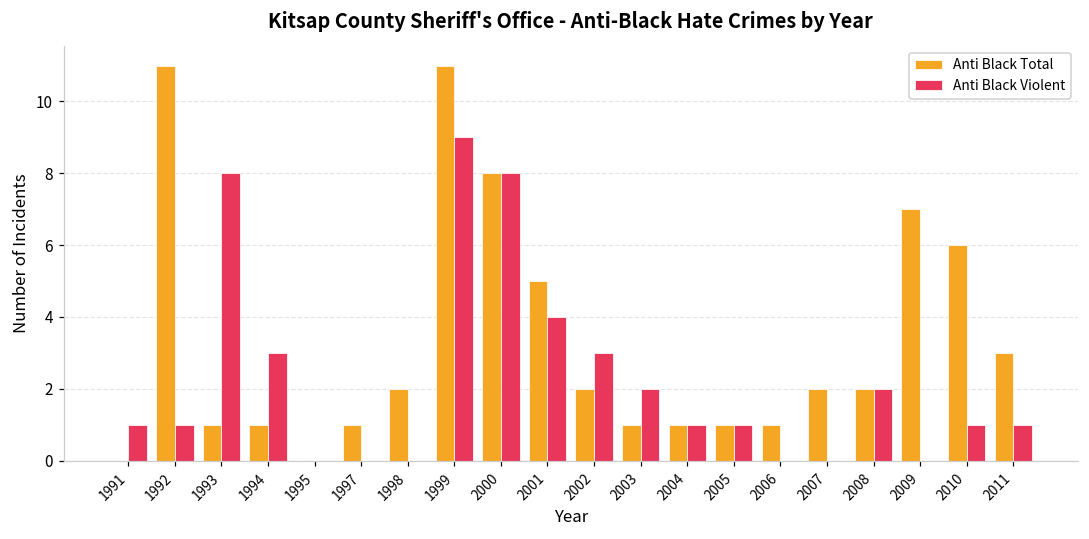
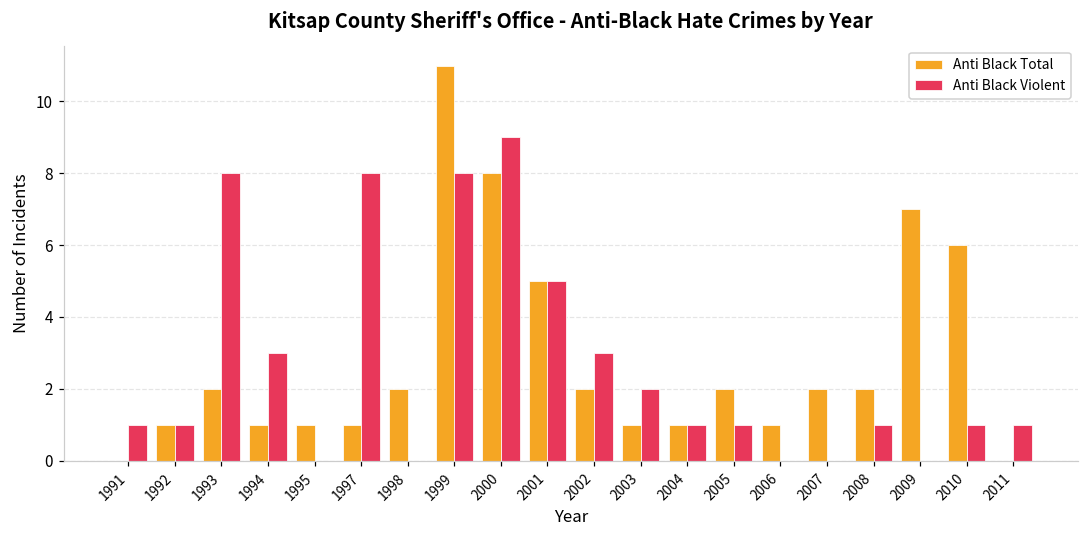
  {
    "Anti Black Total": {
      "1991": 0,
-     "1992": 11,
-     "1993": 1,
+     "1992": 1,
+     "1993": 2,
      "1994": 1,
-     "1995": 0,
+     "1995": 1,
      "1997": 1,
      "1998": 2,
      "1999": 11,
      "2000": 8,
      "2001": 5,
      "2002": 2,
      "2003": 1,
      "2004": 1,
-     "2005": 1,
+     "2005": 2,
      "2006": 1,
      "2007": 2,
      "2008": 2,
      "2009": 7,
      "2010": 6,
-     "2011": 3
+     "2011": 0
    },
    "Anti Black Violent": {
      "1991": 1,
      "1992": 1,
      "1993": 8,
      "1994": 3,
      "1995": 0,
-     "1997": 0,
+     "1997": 8,
      "1998": 0,
-     "1999": 9,
-     "2000": 8,
-     "2001": 4,
+     "1999": 8,
+     "2000": 9,
+     "2001": 5,
      "2002": 3,
      "2003": 2,
      "2004": 1,
      "2005": 1,
      "2006": 0,
      "2007": 0,
-     "2008": 2,
+     "2008": 1,
      "2009": 0,
      "2010": 1,
      "2011": 1
    }
  }
